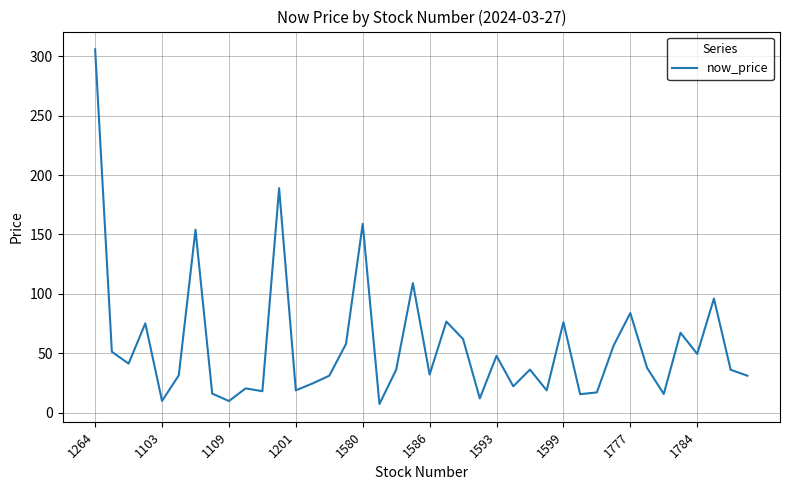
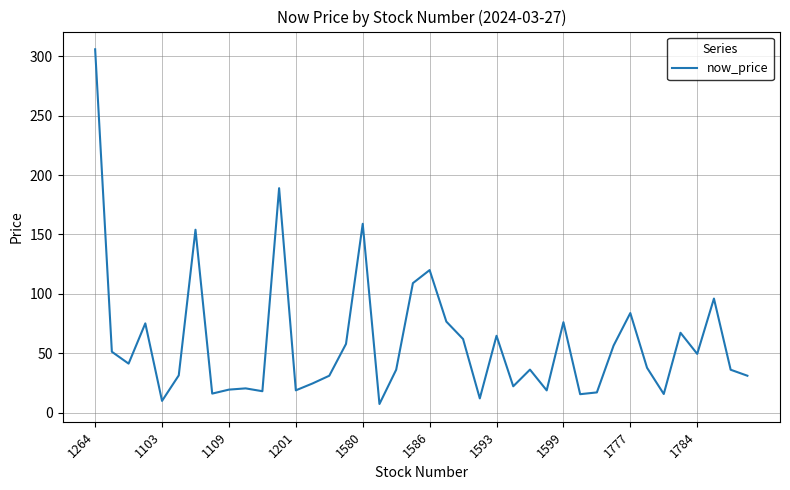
  {
    "1264": 306,
    "1103": 10,
-   "1109": 10,
+   "1109": 19,
    "1201": 19,
    "1580": 159,
-   "1586": 32,
-   "1593": 48,
+   "1586": 120,
+   "1593": 65,
    "1599": 76,
    "1777": 84,
    "1784": 49
  }
